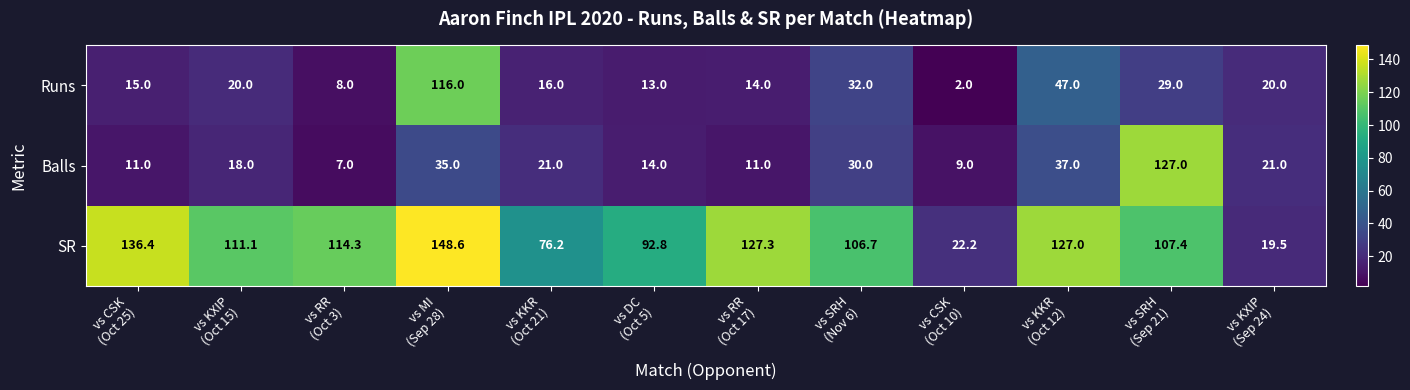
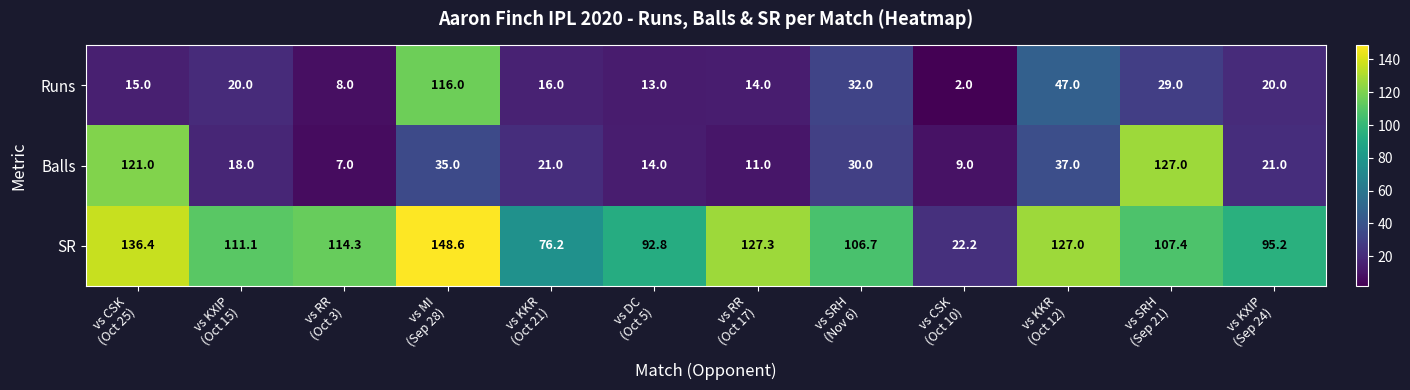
  {
    "Runs": {
      "vs CSK (Oct 25)": 15.0,
      "vs KXIP (Oct 15)": 20.0,
      "vs RR (Oct 3)": 8.0,
      "vs MI (Sep 28)": 116.0,
      "vs KKR (Oct 21)": 16.0,
      "vs DC (Oct 5)": 13.0,
      "vs RR (Oct 17)": 14.0,
      "vs SRH (Nov 6)": 32.0,
      "vs CSK (Oct 10)": 2.0,
      "vs KKR (Oct 12)": 47.0,
      "vs SRH (Sep 21)": 29.0,
      "vs KXIP (Sep 24)": 20.0
    },
    "Balls": {
-     "vs CSK (Oct 25)": 11.0,
+     "vs CSK (Oct 25)": 121.0,
      "vs KXIP (Oct 15)": 18.0,
      "vs RR (Oct 3)": 7.0,
      "vs MI (Sep 28)": 35.0,
      "vs KKR (Oct 21)": 21.0,
      "vs DC (Oct 5)": 14.0,
      "vs RR (Oct 17)": 11.0,
      "vs SRH (Nov 6)": 30.0,
      "vs CSK (Oct 10)": 9.0,
      "vs KKR (Oct 12)": 37.0,
      "vs SRH (Sep 21)": 127.0,
      "vs KXIP (Sep 24)": 21.0
    },
    "SR": {
      "vs CSK (Oct 25)": 136.4,
      "vs KXIP (Oct 15)": 111.1,
      "vs RR (Oct 3)": 114.3,
      "vs MI (Sep 28)": 148.6,
      "vs KKR (Oct 21)": 76.2,
      "vs DC (Oct 5)": 92.8,
      "vs RR (Oct 17)": 127.3,
      "vs SRH (Nov 6)": 106.7,
      "vs CSK (Oct 10)": 22.2,
      "vs KKR (Oct 12)": 127.0,
      "vs SRH (Sep 21)": 107.4,
-     "vs KXIP (Sep 24)": 19.5
+     "vs KXIP (Sep 24)": 95.2
    }
  }
